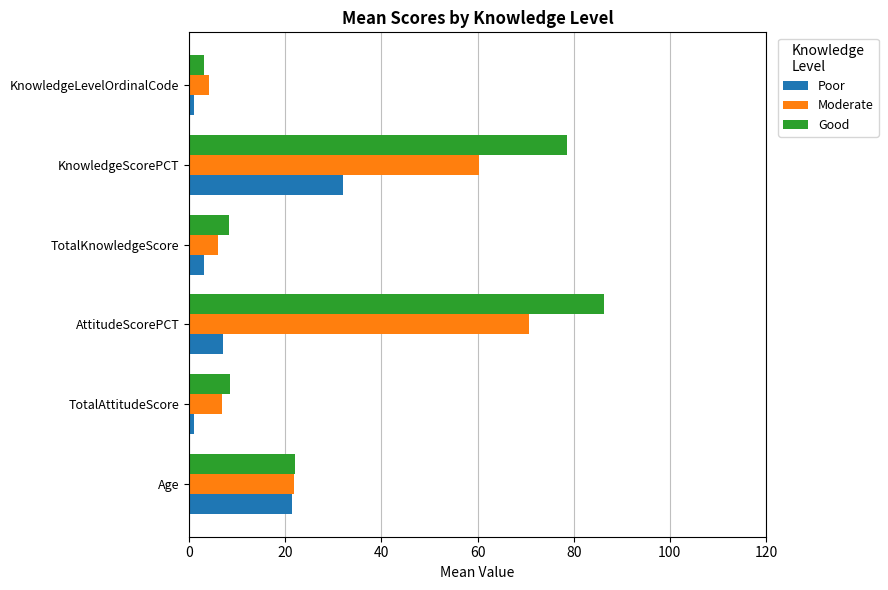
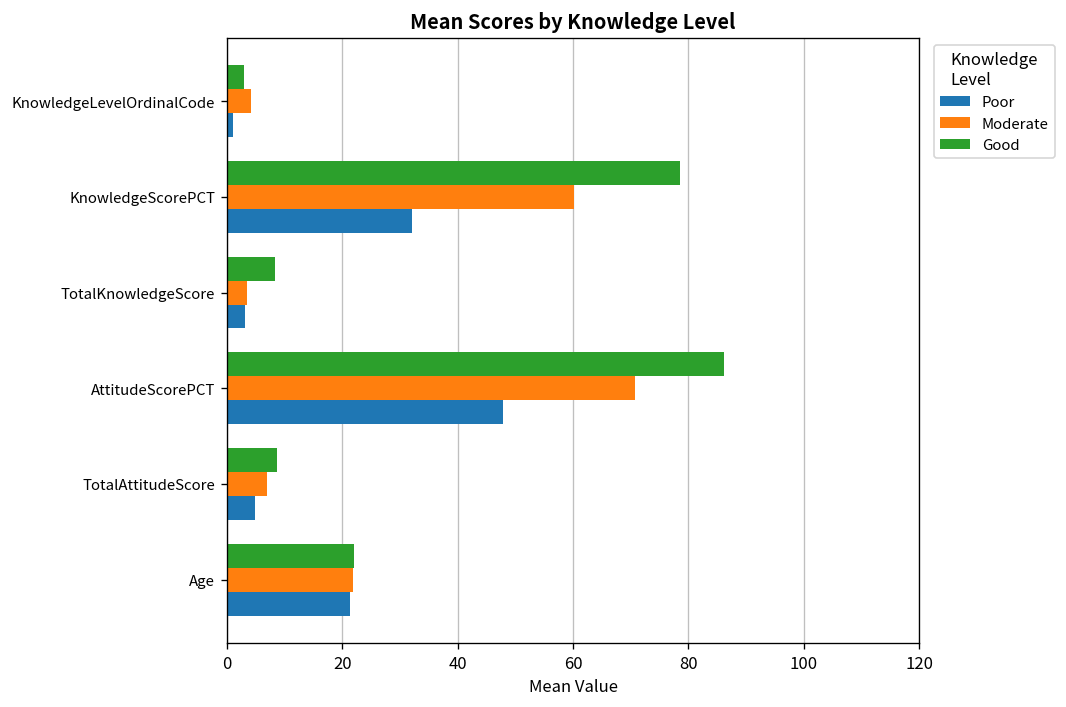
  {
    "Poor": {
      "KnowledgeLevelOrdinalCode": 1,
      "KnowledgeScorePCT": 32,
      "TotalKnowledgeScore": 3,
-     "AttitudeScorePCT": 7,
-     "TotalAttitudeScore": 1,
+     "AttitudeScorePCT": 48,
+     "TotalAttitudeScore": 5,
      "Age": 21
    },
    "Moderate": {
      "KnowledgeLevelOrdinalCode": 4,
      "KnowledgeScorePCT": 60,
-     "TotalKnowledgeScore": 6,
+     "TotalKnowledgeScore": 3,
      "AttitudeScorePCT": 71,
      "TotalAttitudeScore": 7,
      "Age": 22
    },
    "Good": {
      "KnowledgeLevelOrdinalCode": 3,
      "KnowledgeScorePCT": 79,
      "TotalKnowledgeScore": 8,
      "AttitudeScorePCT": 86,
      "TotalAttitudeScore": 9,
      "Age": 22
    }
  }
